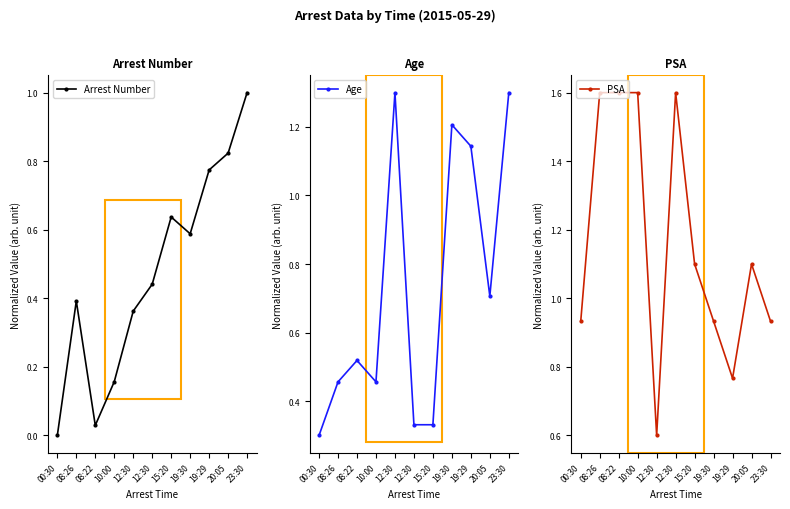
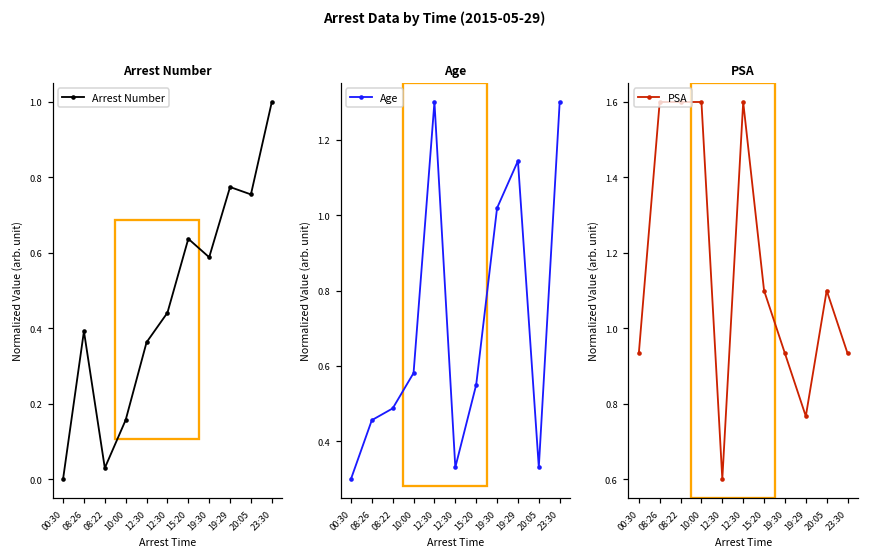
  {
    "Arrest Number": {
      "00:30": 0.00,
      "08:26": 0.39,
      "08:22": 0.03,
      "10:00": 0.16,
      "15:20": 0.64,
      "19:30": 0.59,
      "19:29": 0.77,
-     "20:05": 0.82,
+     "20:05": 0.75,
      "23:30": 1.00
    },
    "Age": {
      "00:30": 0.30,
      "08:26": 0.46,
-     "08:22": 0.52,
-     "10:00": 0.46,
-     "15:20": 0.33,
-     "19:30": 1.21,
+     "08:22": 0.49,
+     "10:00": 0.58,
+     "15:20": 0.55,
+     "19:30": 1.02,
      "19:29": 1.14,
-     "20:05": 0.71,
+     "20:05": 0.33,
      "23:30": 1.30
    },
    "PSA": {
      "00:30": 0.93,
      "10:00": 1.60,
      "15:20": 1.10,
      "19:30": 0.93,
      "19:29": 0.77,
      "20:05": 1.10,
      "23:30": 0.93
    }
  }
